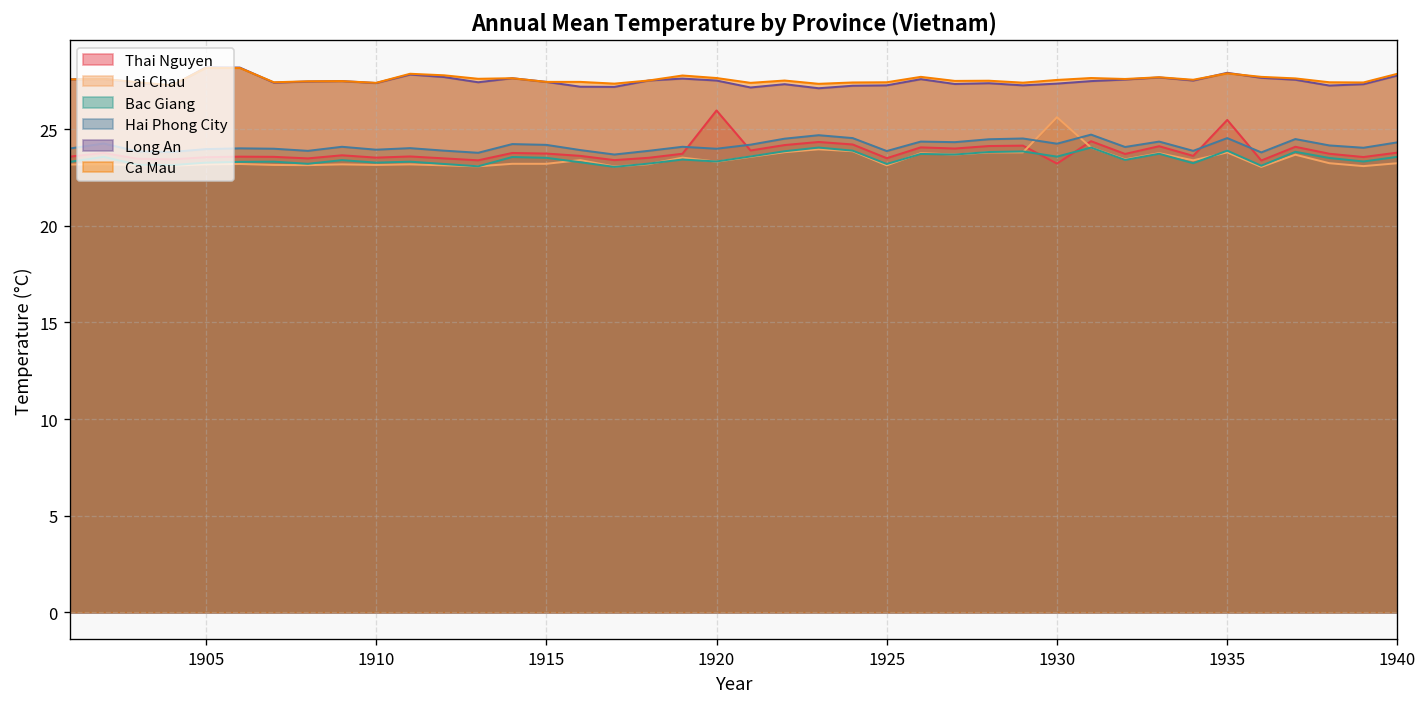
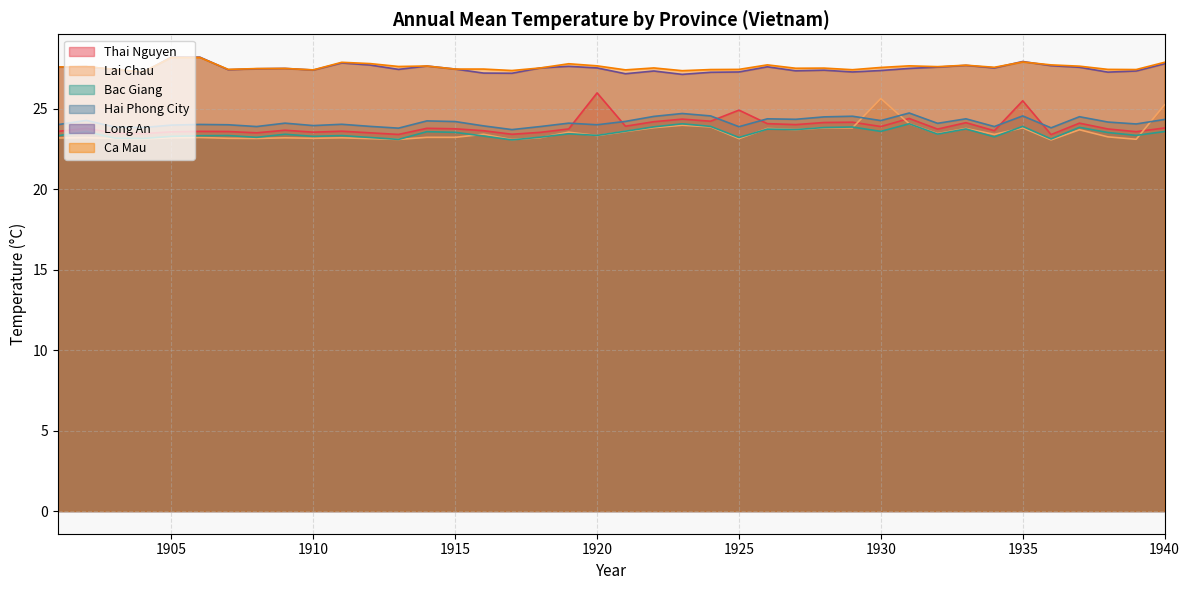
  {
    "Thai Nguyen": {
      "1910": 23.5,
      "1915": 23.7,
      "1920": 26.0,
-     "1925": 23.5,
-     "1930": 23.2,
+     "1925": 24.9,
+     "1930": 23.9,
      "1935": 25.5,
      "1940": 23.8
    },
    "Lai Chau": {
      "1915": 23.2,
      "1930": 25.6,
-     "1940": 23.2
+     "1940": 25.2
    },
    "Ca Mau": {
      "1925": 27.4,
      "1930": 27.6
    }
  }
